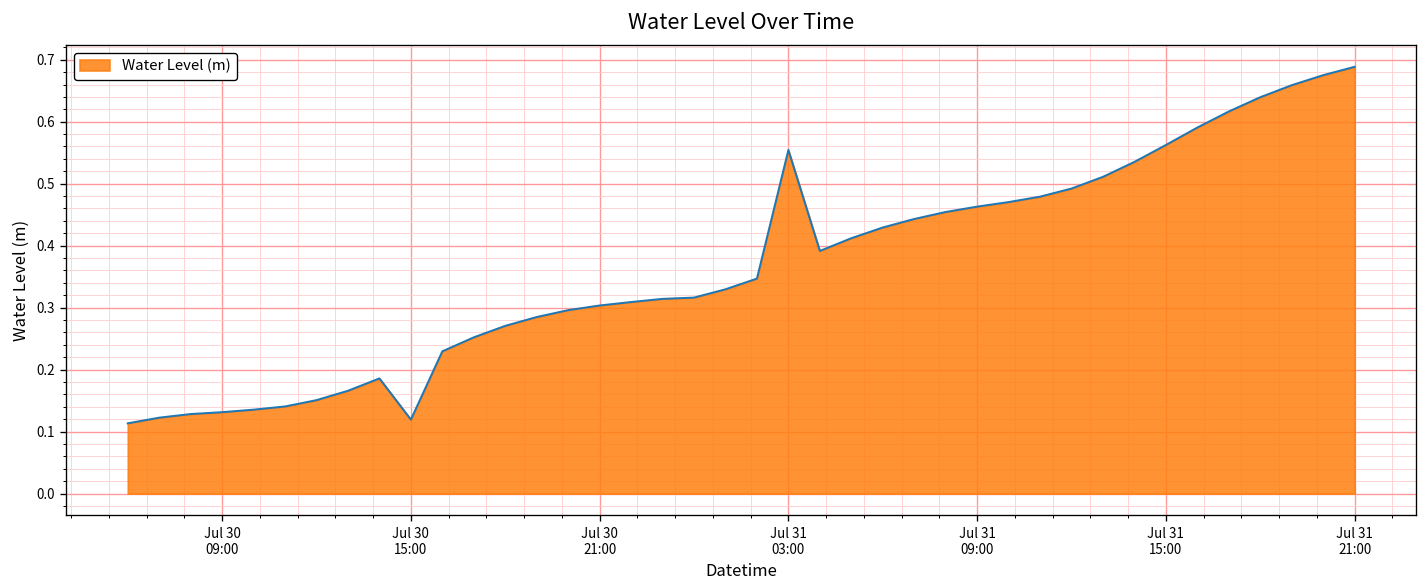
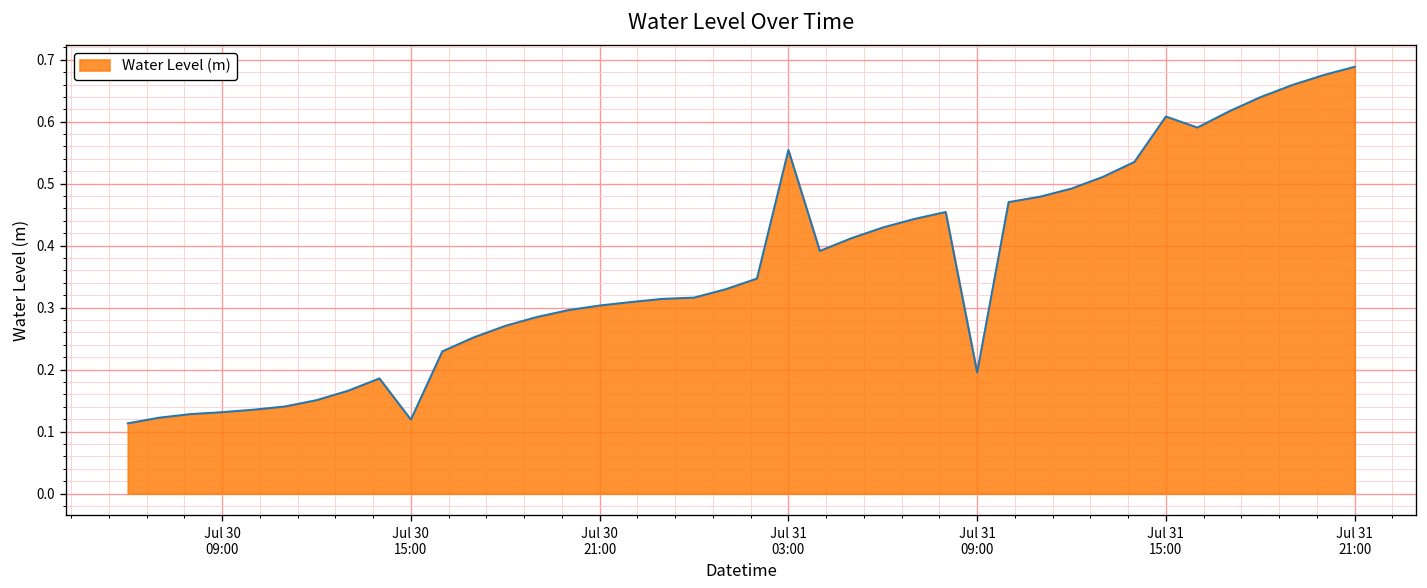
  {
    "Jul 30 09:00": 0.13,
    "Jul 30 15:00": 0.12,
    "Jul 30 21:00": 0.30,
    "Jul 31 03:00": 0.55,
-   "Jul 31 09:00": 0.46,
-   "Jul 31 15:00": 0.56,
+   "Jul 31 09:00": 0.20,
+   "Jul 31 15:00": 0.61,
    "Jul 31 21:00": 0.69
  }
